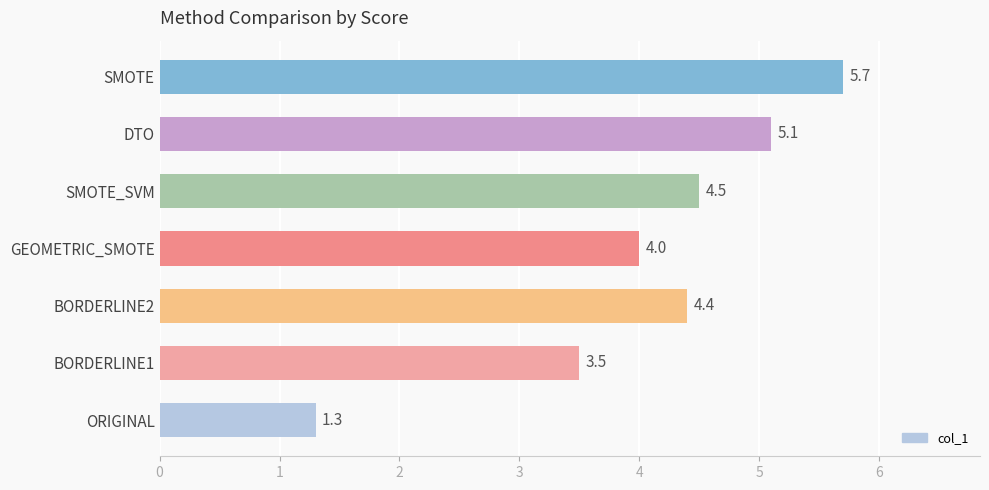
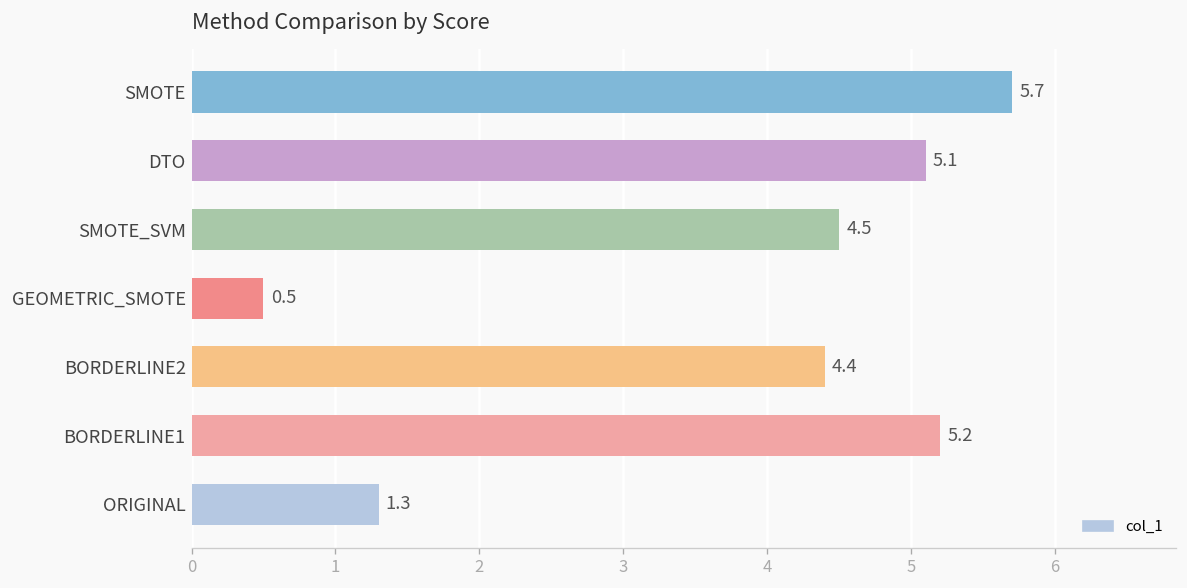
  {
    "SMOTE": 5.7,
    "DTO": 5.1,
    "SMOTE_SVM": 4.5,
-   "GEOMETRIC_SMOTE": 4.0,
+   "GEOMETRIC_SMOTE": 0.5,
    "BORDERLINE2": 4.4,
-   "BORDERLINE1": 3.5,
+   "BORDERLINE1": 5.2,
    "ORIGINAL": 1.3
  }
